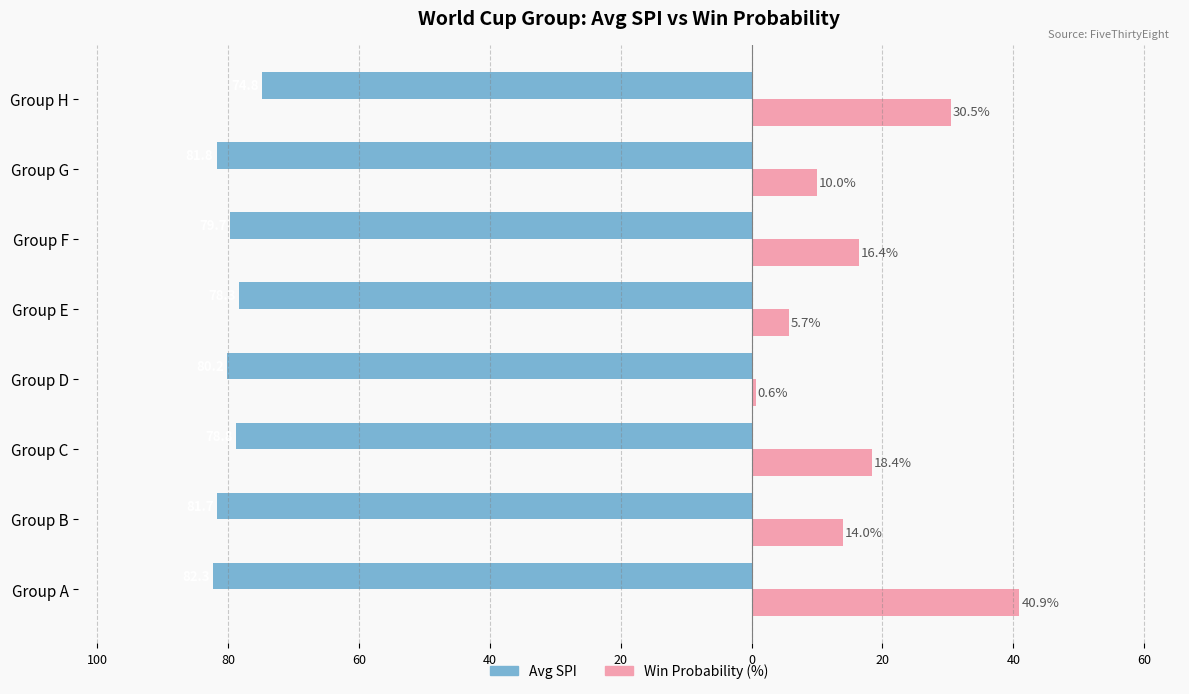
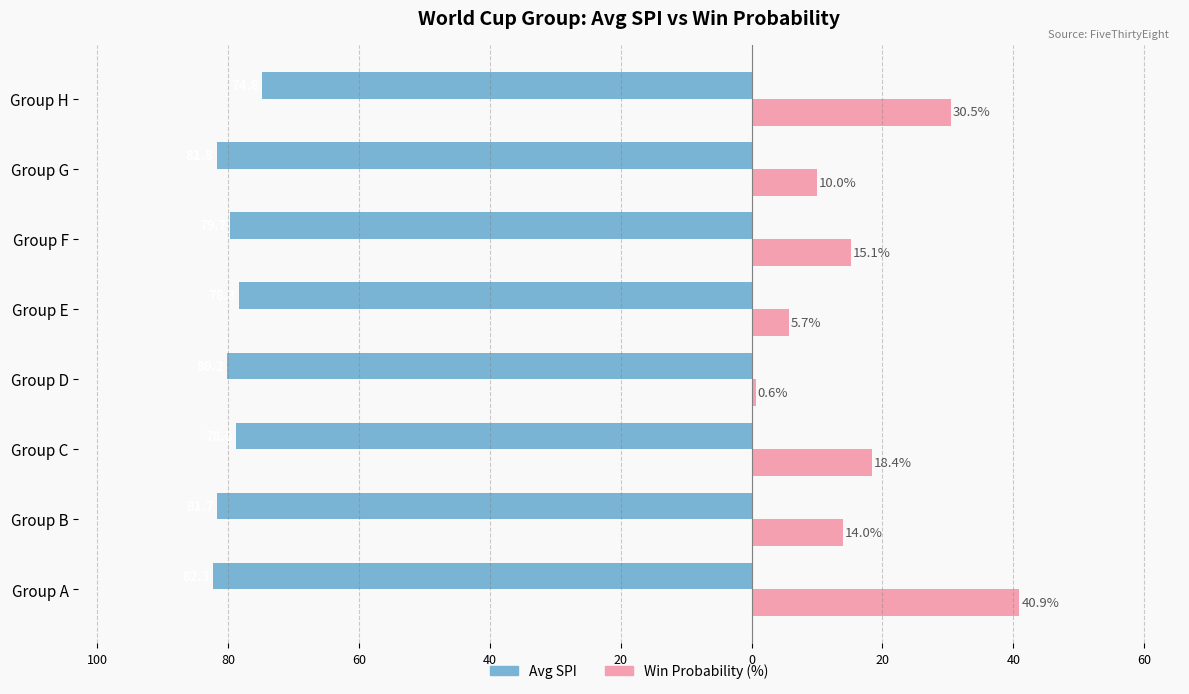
  {
    "Win Probability (%)": {
      "Group H": "30.5%",
      "Group G": "10.0%",
-     "Group F": "16.4%",
+     "Group F": "15.1%",
      "Group E": "5.7%",
      "Group D": "0.6%",
      "Group C": "18.4%",
      "Group B": "14.0%",
      "Group A": "40.9%"
    }
  }
